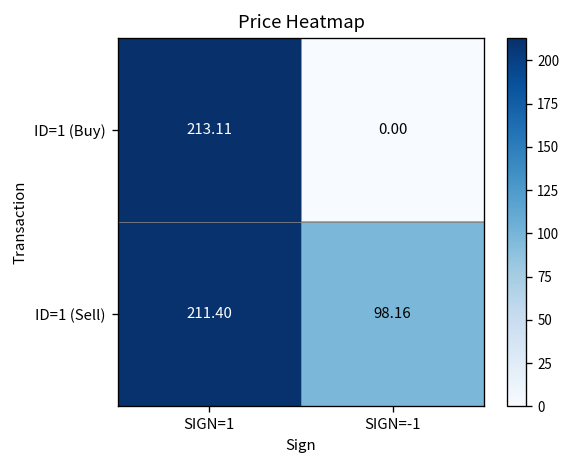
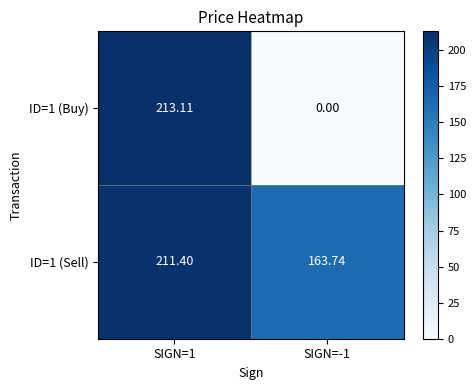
  {
    "ID=1 (Buy)": {
      "SIGN=1": 213.11,
      "SIGN=-1": 0.00
    },
    "ID=1 (Sell)": {
      "SIGN=1": 211.40,
-     "SIGN=-1": 98.16
+     "SIGN=-1": 163.74
    }
  }
